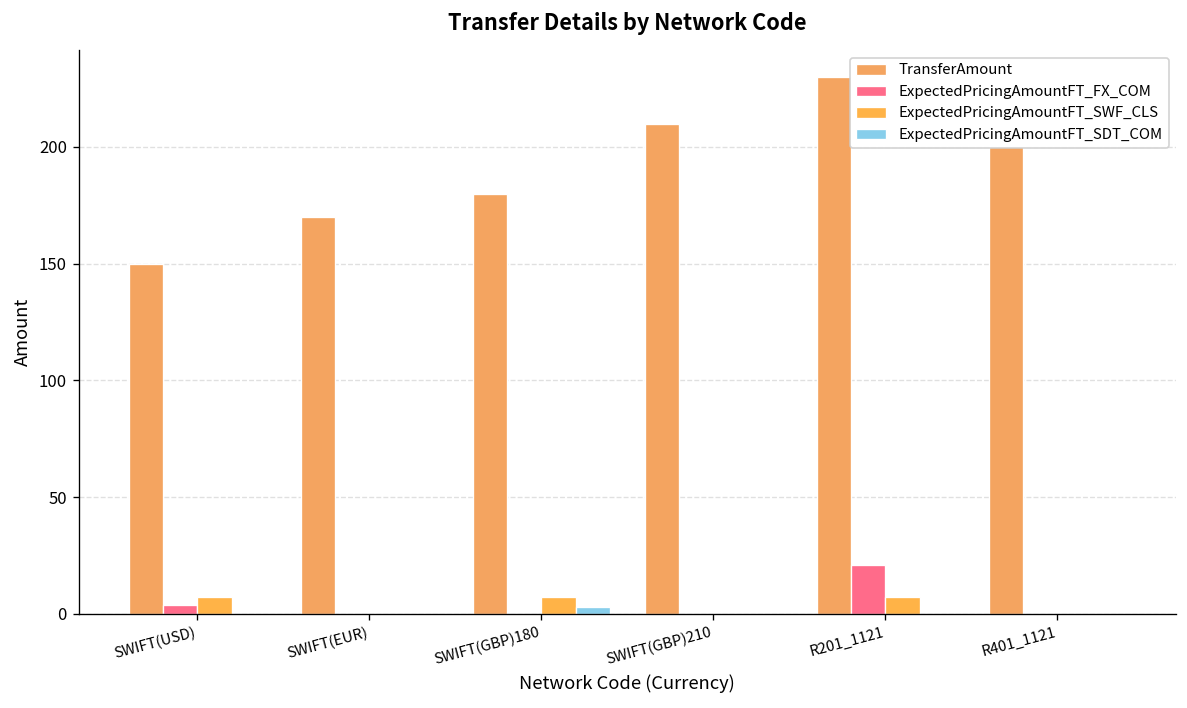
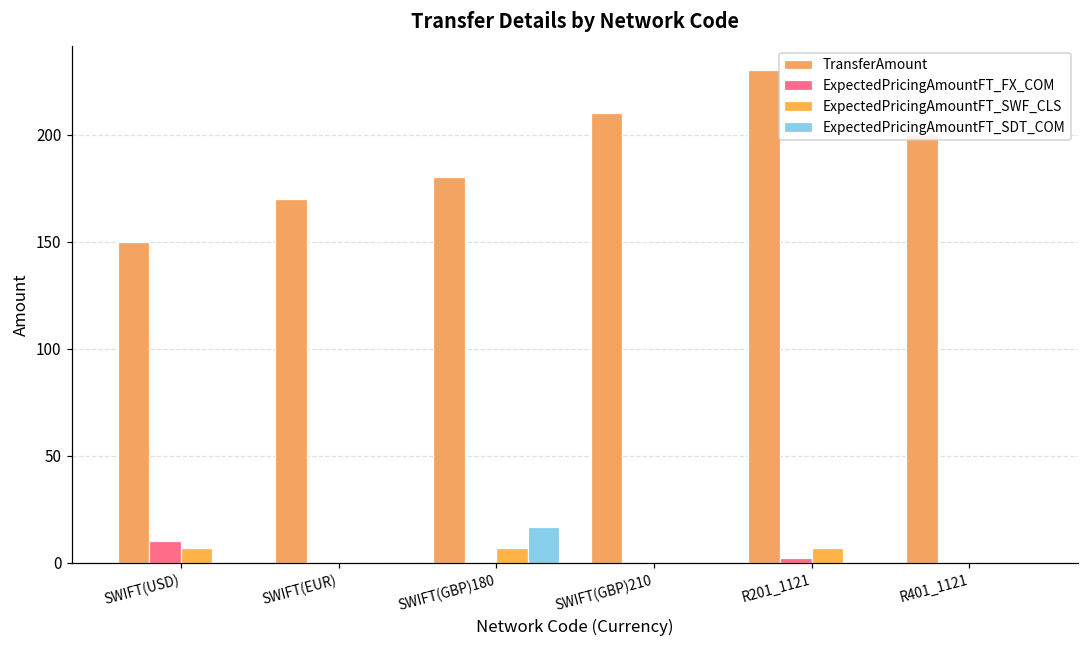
  {
    "ExpectedPricingAmountFT_FX_COM": {
-     "SWIFT(USD)": 4,
+     "SWIFT(USD)": 10,
      "SWIFT(EUR)": 0,
      "SWIFT(GBP)180": 0,
      "SWIFT(GBP)210": 0,
-     "R201_1121": 21,
+     "R201_1121": 2,
      "R401_1121": 0
    },
    "ExpectedPricingAmountFT_SDT_COM": {
      "SWIFT(USD)": 0,
      "SWIFT(EUR)": 0,
-     "SWIFT(GBP)180": 3,
+     "SWIFT(GBP)180": 17,
      "SWIFT(GBP)210": 0,
      "R201_1121": 0,
      "R401_1121": 0
    }
  }
